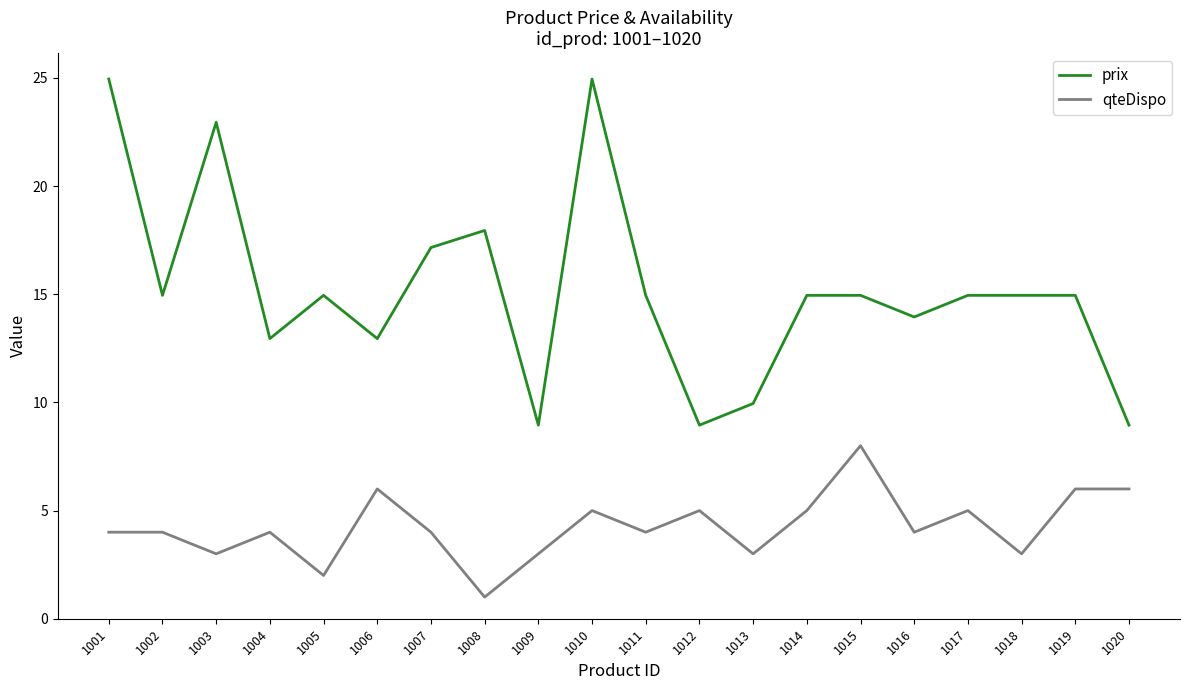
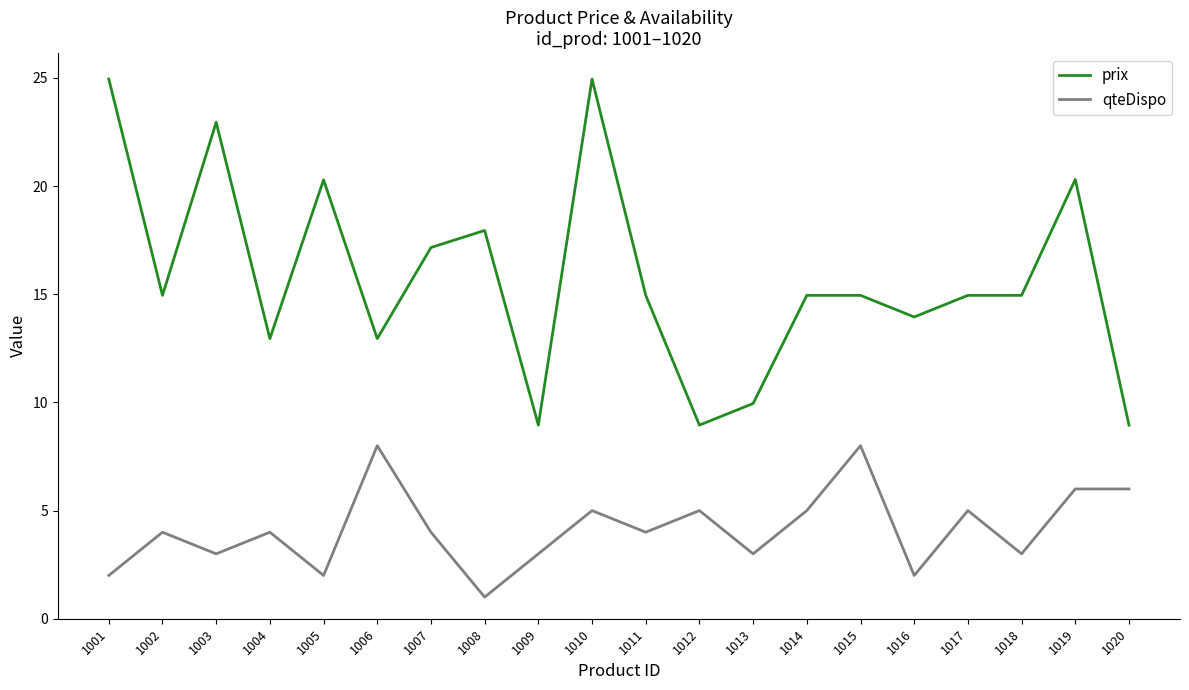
  {
    "prix": {
      "1001": 25.0,
      "1002": 15.0,
      "1003": 23.0,
      "1004": 13.0,
-     "1005": 15.0,
+     "1005": 20.3,
      "1006": 13.0,
      "1007": 17.2,
      "1008": 18.0,
      "1009": 9.0,
      "1010": 25.0,
      "1011": 15.0,
      "1012": 9.0,
      "1013": 10.0,
      "1014": 15.0,
      "1015": 15.0,
      "1016": 14.0,
      "1017": 15.0,
      "1018": 15.0,
-     "1019": 15.0,
+     "1019": 20.3,
      "1020": 9.0
    },
    "qteDispo": {
-     "1001": 4,
+     "1001": 2,
      "1002": 4,
      "1003": 3,
      "1004": 4,
      "1005": 2,
-     "1006": 6,
+     "1006": 8,
      "1007": 4,
      "1008": 1,
      "1009": 3,
      "1010": 5,
      "1011": 4,
      "1012": 5,
      "1013": 3,
      "1014": 5,
      "1015": 8,
-     "1016": 4,
+     "1016": 2,
      "1017": 5,
      "1018": 3,
      "1019": 6,
      "1020": 6
    }
  }
